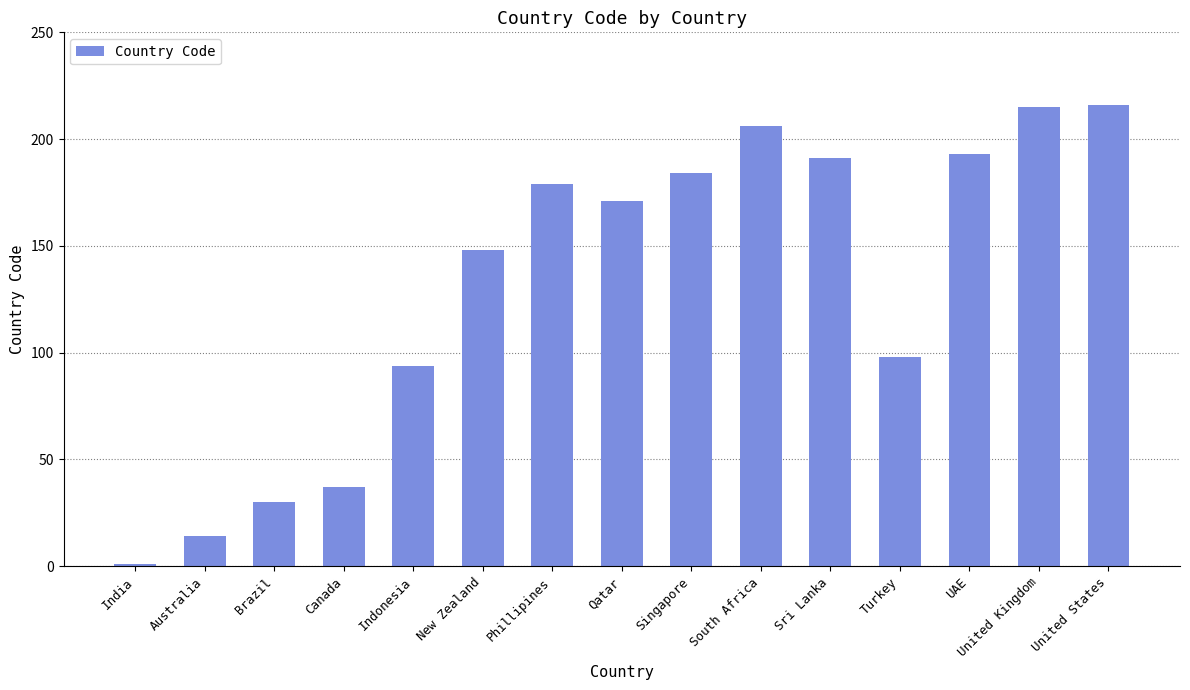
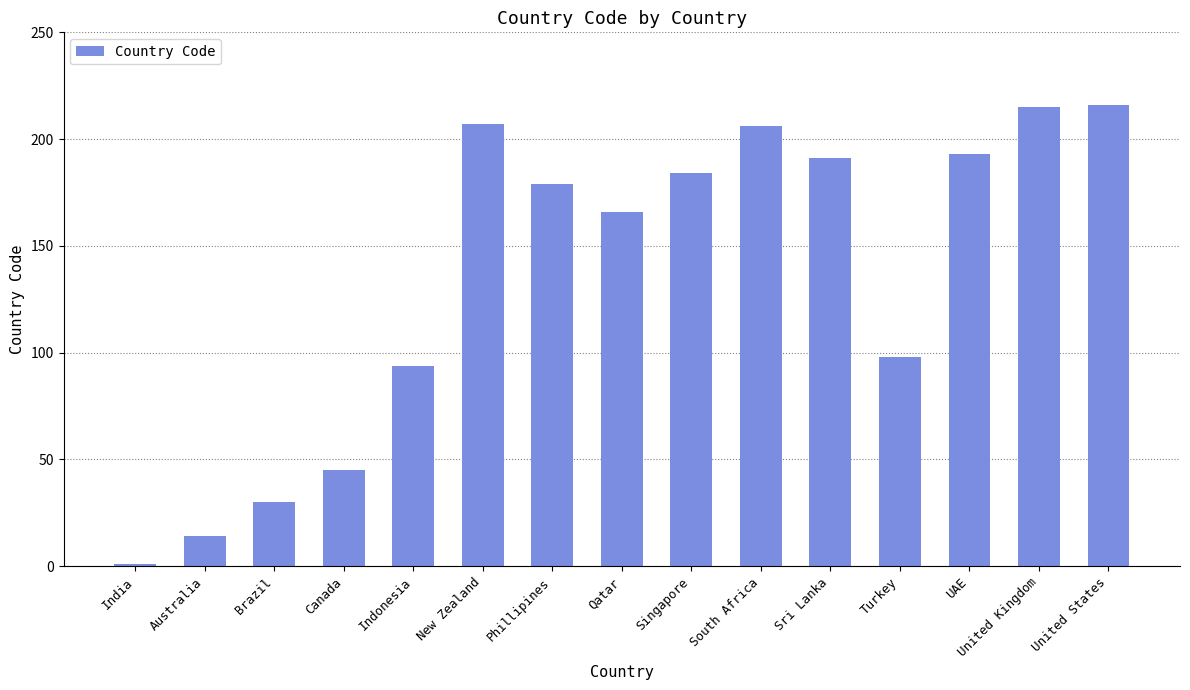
  {
    "Australia": 14,
    "Brazil": 30,
-   "Canada": 37,
+   "Canada": 45,
    "Indonesia": 94,
-   "New Zealand": 148,
+   "New Zealand": 207,
    "Phillipines": 179,
-   "Qatar": 171,
+   "Qatar": 166,
    "Singapore": 184,
    "South Africa": 206,
    "Sri Lanka": 191,
    "Turkey": 98,
    "UAE": 193,
    "United Kingdom": 215,
    "United States": 216
  }
